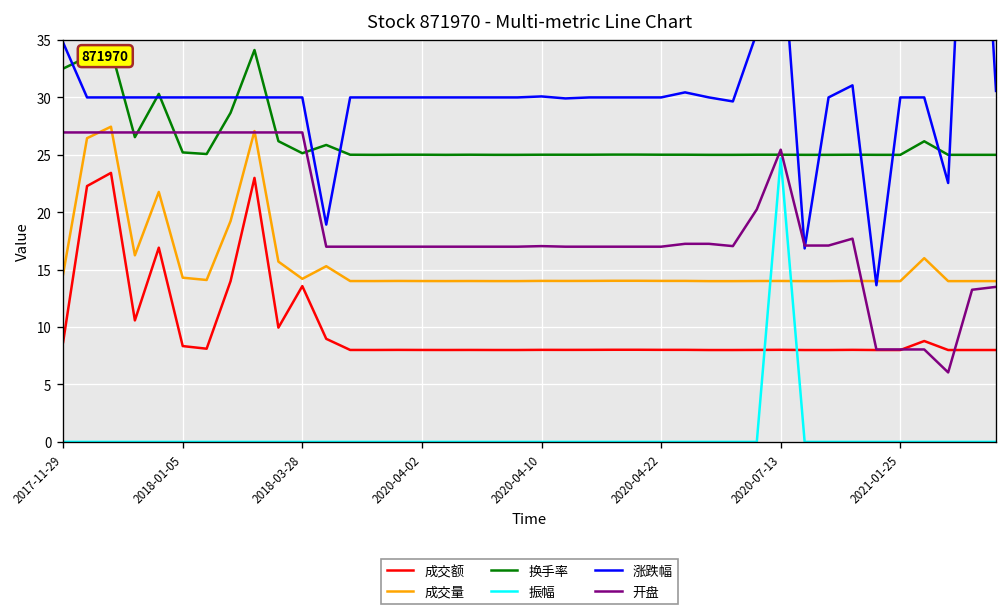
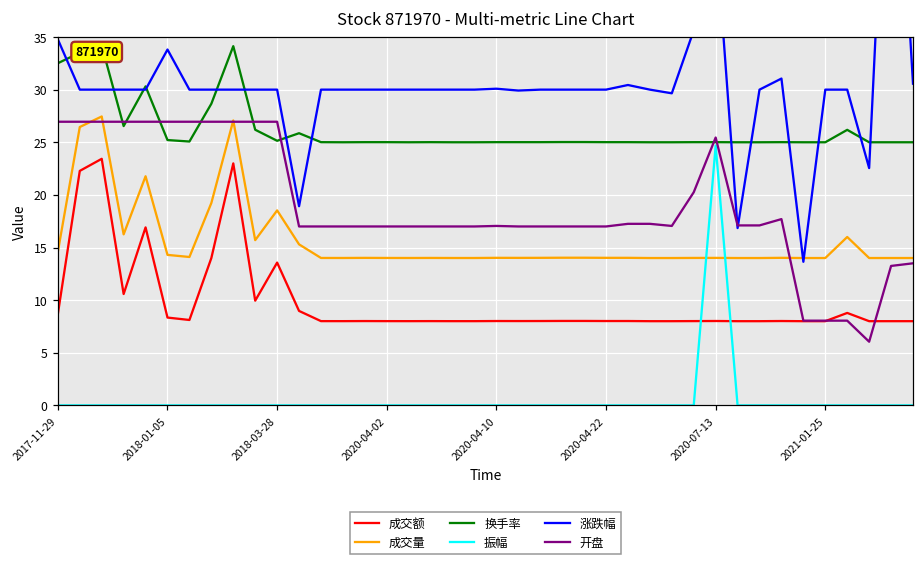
  {
    "成交额": {
      "2017-11-29": 9,
      "2018-01-05": 8,
      "2018-03-28": 14,
      "2020-04-02": 8,
      "2020-04-10": 8,
      "2020-04-22": 8,
      "2020-07-13": 8
    },
    "成交量": {
      "2017-11-29": 15,
      "2018-01-05": 14,
-     "2018-03-28": 14,
+     "2018-03-28": 19,
      "2020-04-02": 14,
      "2020-04-10": 14,
      "2020-04-22": 14,
      "2020-07-13": 14,
      "2021-01-25": 14
    },
    "换手率": {
      "2017-11-29": 33,
      "2018-01-05": 25,
      "2018-03-28": 25,
      "2020-04-02": 25,
      "2020-04-10": 25,
      "2020-04-22": 25,
      "2020-07-13": 25,
      "2021-01-25": 25
    },
    "振幅": {
      "2017-11-29": 0,
      "2018-01-05": 0,
      "2018-03-28": 0,
      "2020-04-02": 0,
      "2020-04-10": 0,
      "2020-04-22": 0,
      "2020-07-13": 25,
      "2021-01-25": 0
    },
    "涨跌幅": {
      "2017-11-29": 35,
-     "2018-01-05": 30,
+     "2018-01-05": 34,
      "2018-03-28": 30,
      "2020-04-02": 30,
      "2020-04-10": 30,
      "2020-04-22": 30,
      "2021-01-25": 30
    },
    "开盘": {
      "2017-11-29": 27,
      "2018-01-05": 27,
      "2018-03-28": 27,
      "2020-04-02": 17,
      "2020-04-10": 17,
      "2020-04-22": 17,
      "2020-07-13": 25
    }
  }
